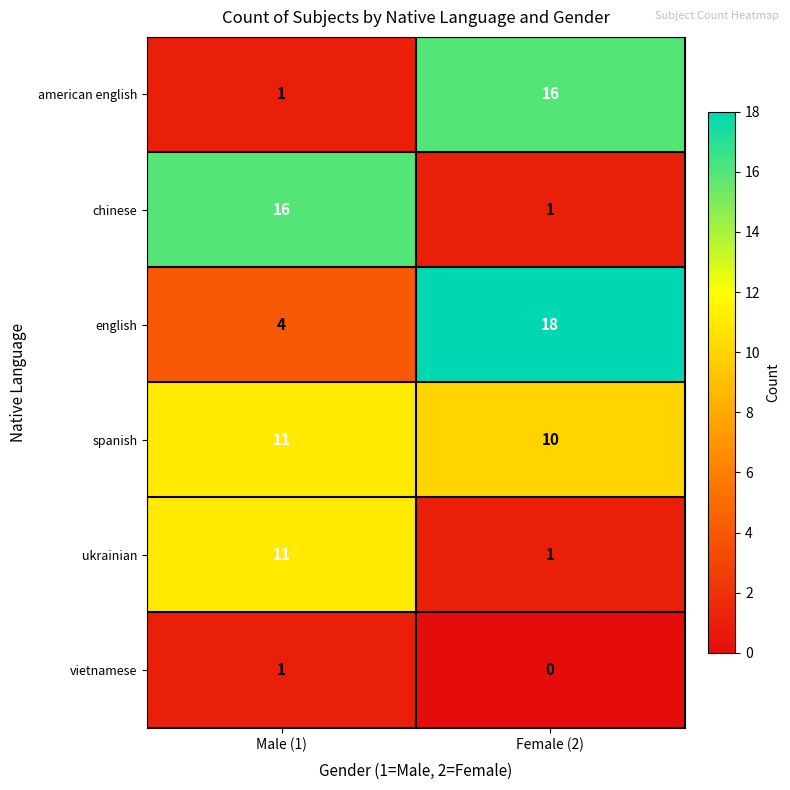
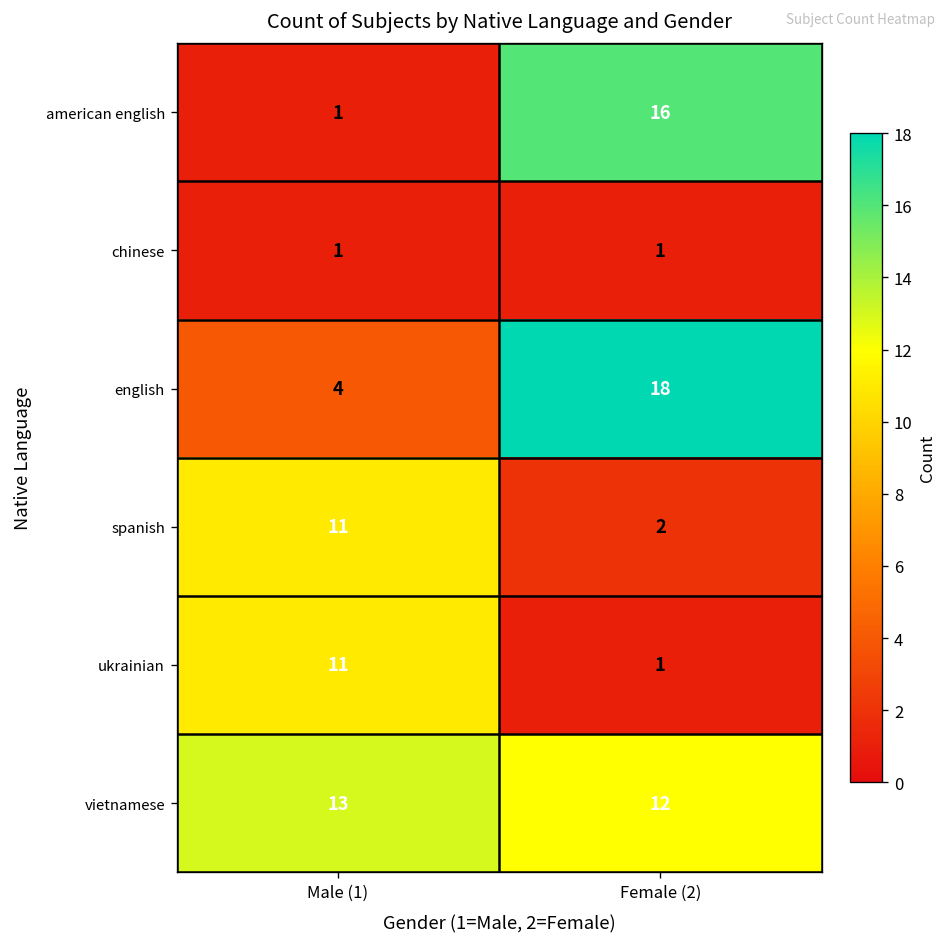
  {
    "american english": {
      "Male (1)": 1,
      "Female (2)": 16
    },
    "chinese": {
-     "Male (1)": 16,
+     "Male (1)": 1,
      "Female (2)": 1
    },
    "english": {
      "Male (1)": 4,
      "Female (2)": 18
    },
    "spanish": {
      "Male (1)": 11,
-     "Female (2)": 10
+     "Female (2)": 2
    },
    "ukrainian": {
      "Male (1)": 11,
      "Female (2)": 1
    },
    "vietnamese": {
-     "Male (1)": 1,
-     "Female (2)": 0
+     "Male (1)": 13,
+     "Female (2)": 12
    }
  }
